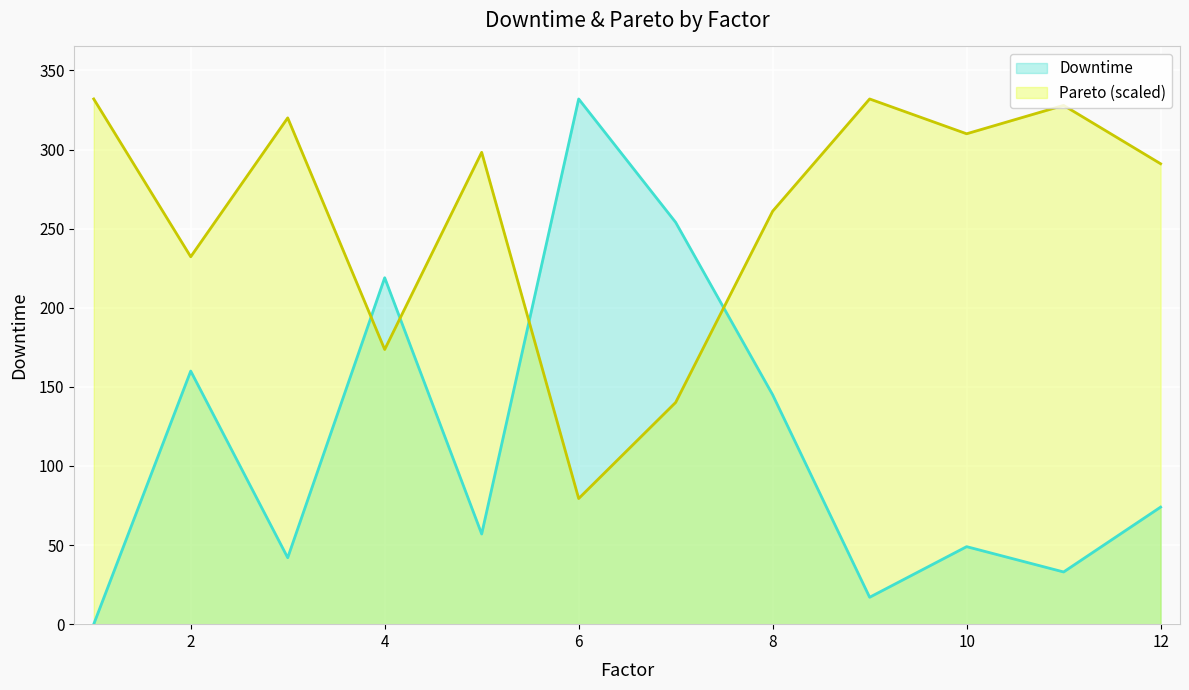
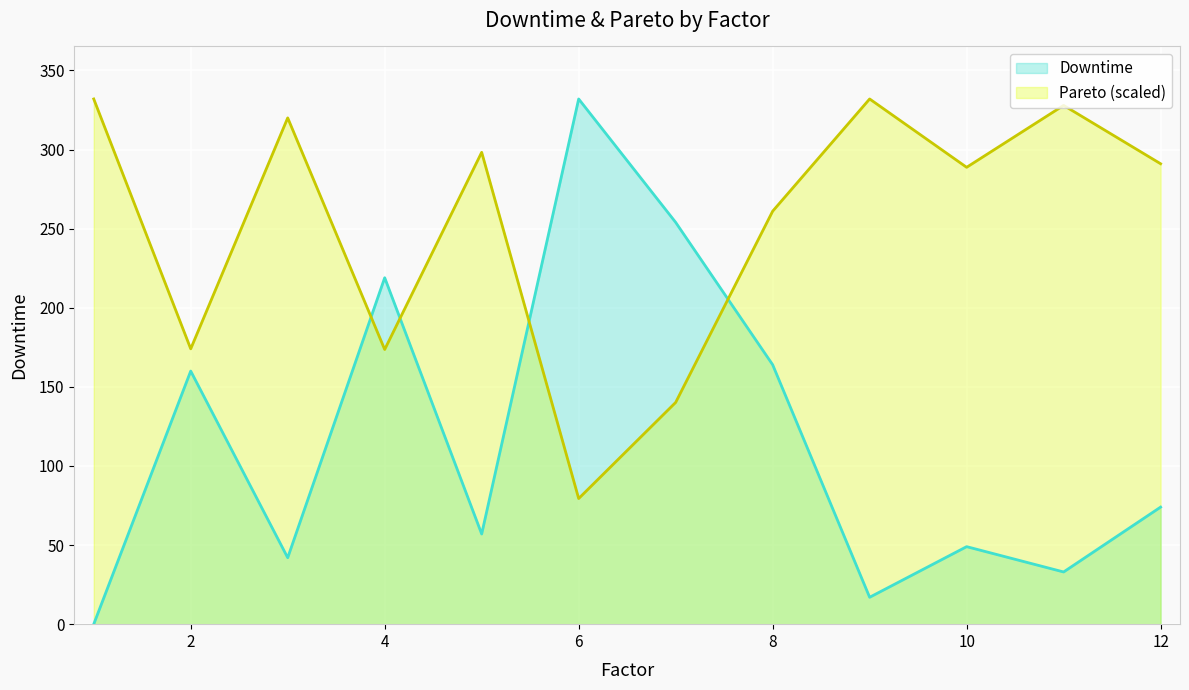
  {
    "Downtime": {
      "2": 160,
      "4": 219,
      "6": 332,
-     "8": 145,
+     "8": 164,
      "10": 49,
      "12": 74
    },
    "Pareto (scaled)": {
-     "2": 232,
+     "2": 174,
      "4": 174,
      "6": 79,
      "8": 261,
-     "10": 310,
+     "10": 289,
      "12": 291
    }
  }
